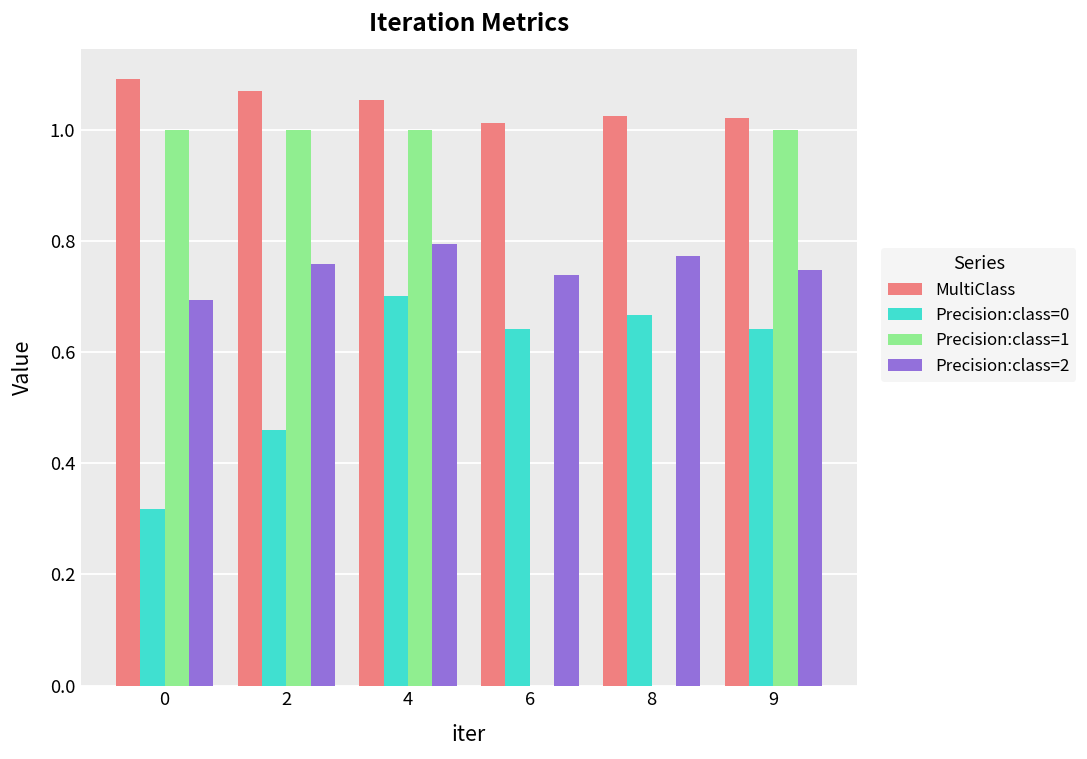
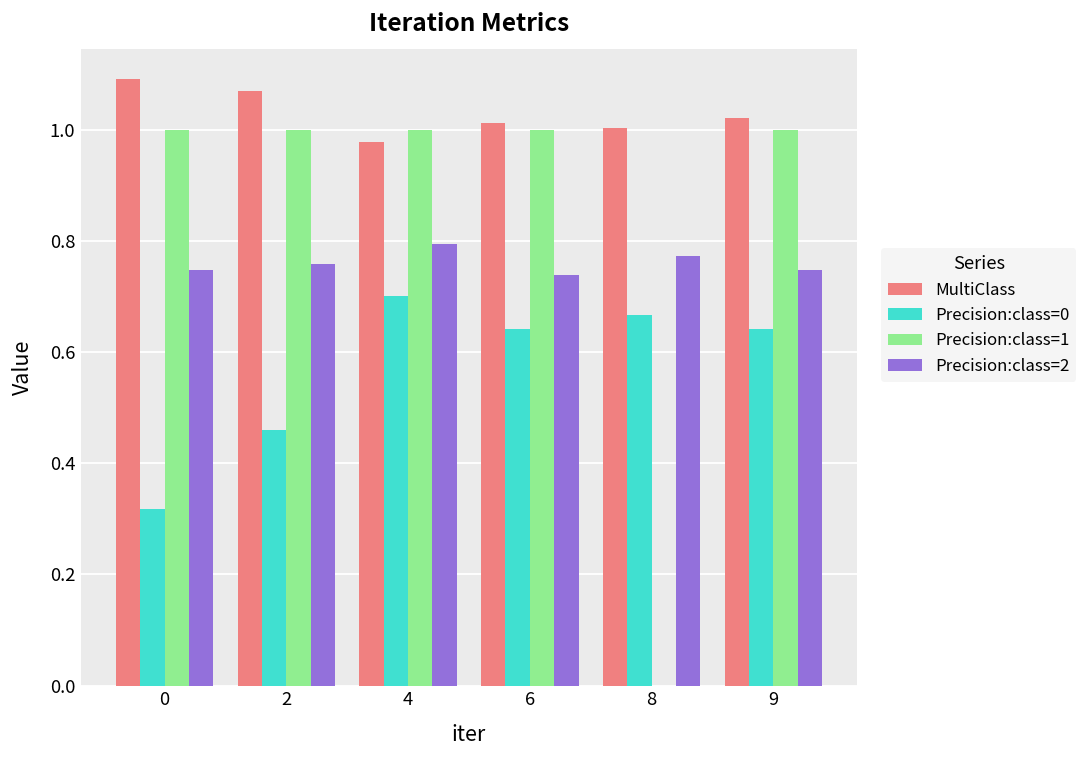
  {
    "MultiClass": {
      "0": 1.09,
      "2": 1.07,
-     "4": 1.05,
+     "4": 0.98,
      "6": 1.01,
-     "8": 1.03,
+     "8": 1.00,
      "9": 1.02
    },
    "Precision:class=0": {
      "0": 0.32,
      "2": 0.46,
      "4": 0.70,
      "6": 0.64,
      "8": 0.67,
      "9": 0.64
    },
    "Precision:class=1": {
      "0": 1,
      "2": 1,
      "4": 1,
-     "6": 0,
+     "6": 1,
      "8": 0,
      "9": 1
    },
    "Precision:class=2": {
-     "0": 0.69,
+     "0": 0.75,
      "2": 0.76,
      "4": 0.80,
      "6": 0.74,
      "8": 0.77,
      "9": 0.75
    }
  }
